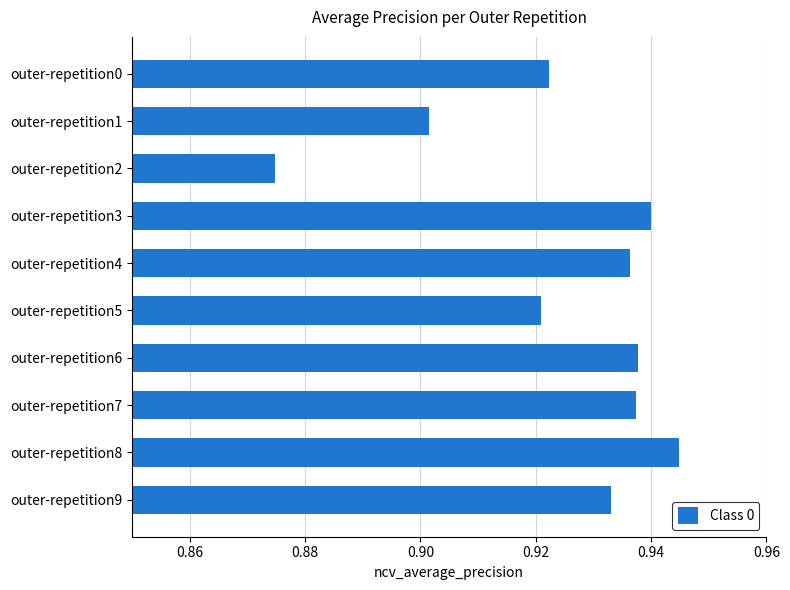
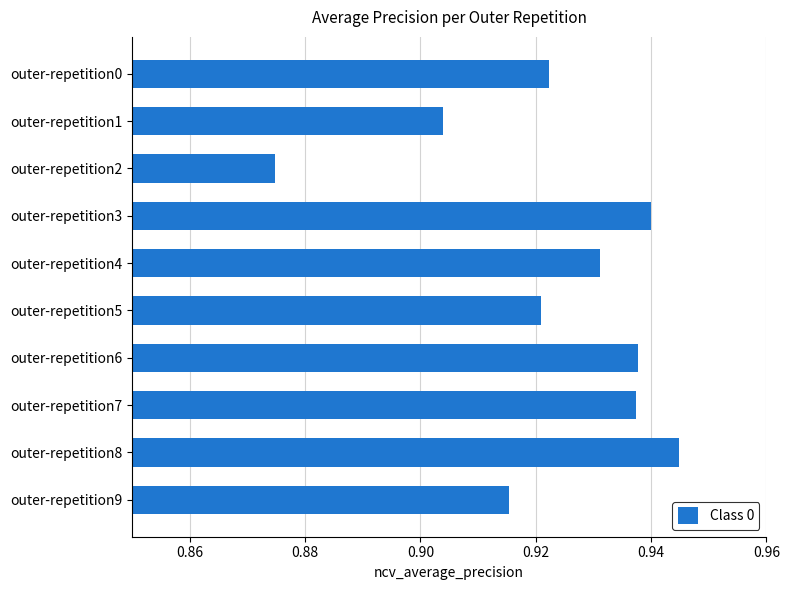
  {
    "outer-repetition0": 0.922,
-   "outer-repetition1": 0.902,
+   "outer-repetition1": 0.904,
    "outer-repetition2": 0.875,
    "outer-repetition3": 0.940,
-   "outer-repetition4": 0.936,
+   "outer-repetition4": 0.931,
    "outer-repetition5": 0.921,
    "outer-repetition6": 0.938,
    "outer-repetition7": 0.937,
    "outer-repetition8": 0.945,
-   "outer-repetition9": 0.933
+   "outer-repetition9": 0.915
  }
